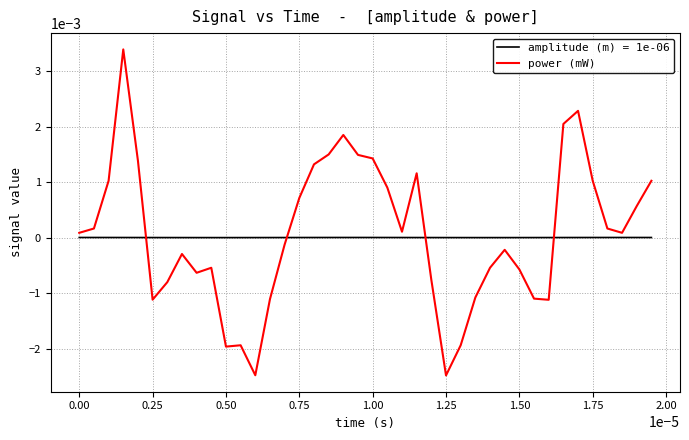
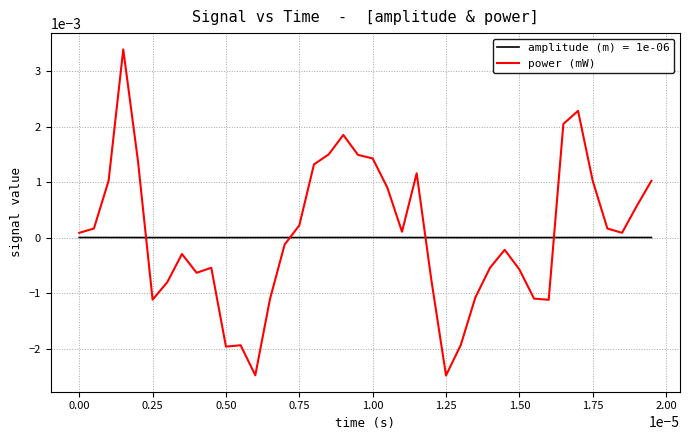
  {
    "amplitude (m) = 1e-06": {
      "0.00": 0.0000,
      "0.25": 0.0000,
      "0.50": 0.0000,
      "0.75": 0.0000,
      "1.00": 0.0000,
      "1.25": 0.0000,
      "1.50": 0.0000,
      "1.75": 0.0000
    },
    "power (mW)": {
      "0.00": 0.0001,
      "0.25": -0.0011,
      "0.50": -0.0020,
-     "0.75": 0.0007,
+     "0.75": 0.0002,
      "1.00": 0.0014,
      "1.25": -0.0025,
      "1.50": -0.0006,
      "1.75": 0.0010
    }
  }
